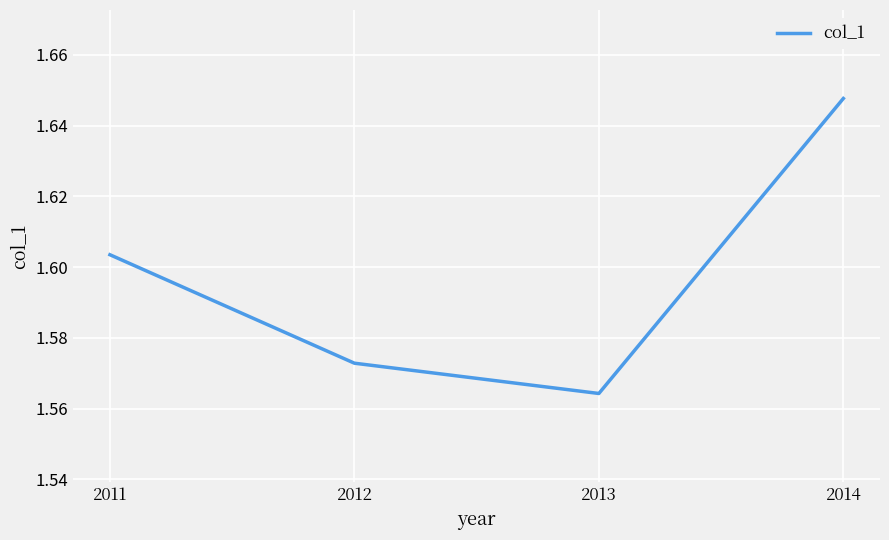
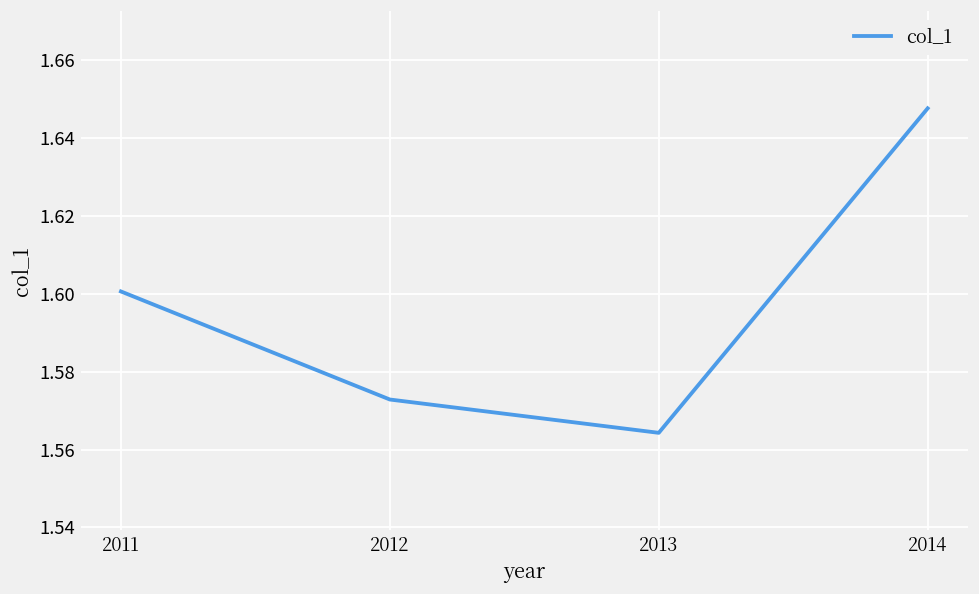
  {
-   "2011": 1.604,
+   "2011": 1.601,
    "2012": 1.573,
    "2013": 1.564,
    "2014": 1.648
  }
